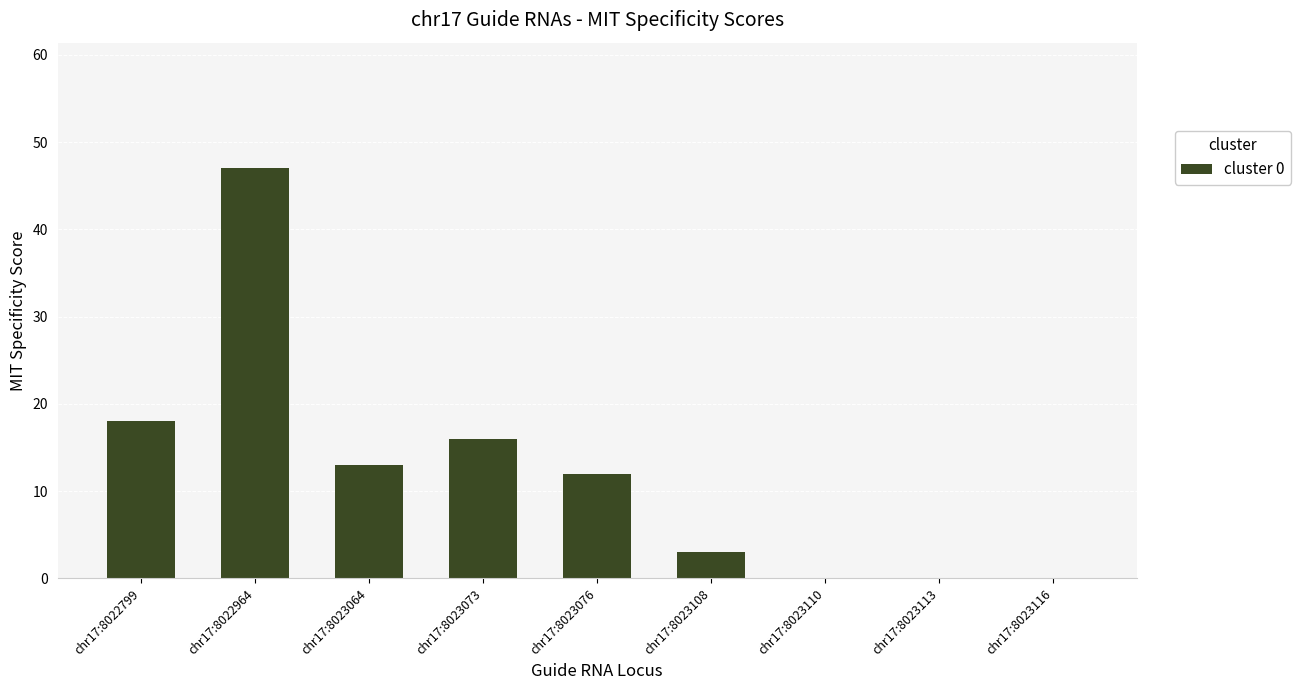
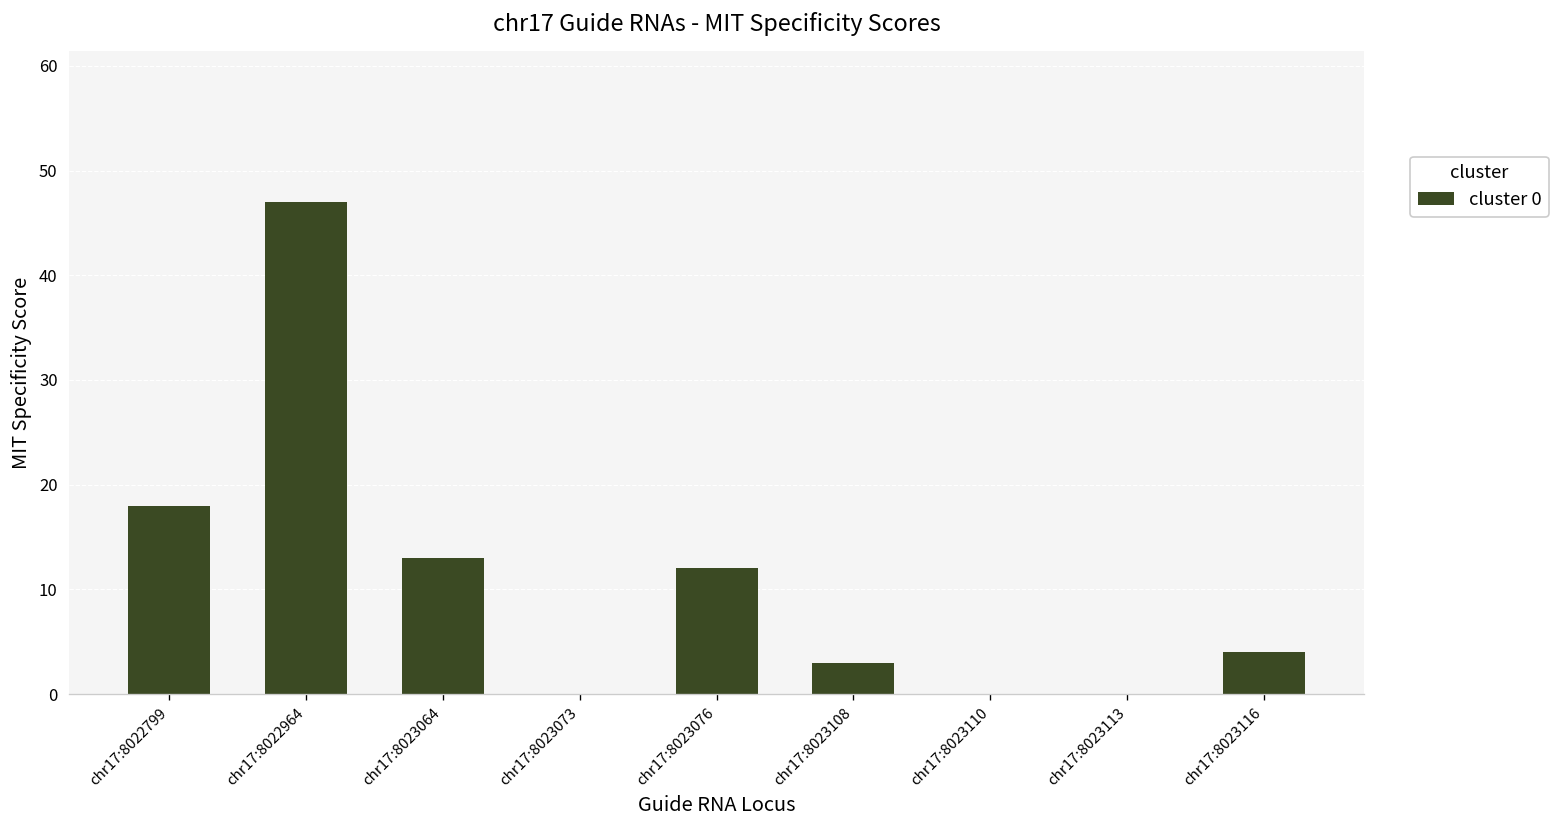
  {
    "chr17:8022799": 18,
    "chr17:8022964": 47,
    "chr17:8023064": 13,
-   "chr17:8023073": 16,
+   "chr17:8023073": 0,
    "chr17:8023076": 12,
    "chr17:8023108": 3,
    "chr17:8023110": 0,
    "chr17:8023113": 0,
-   "chr17:8023116": 0
+   "chr17:8023116": 4
  }
